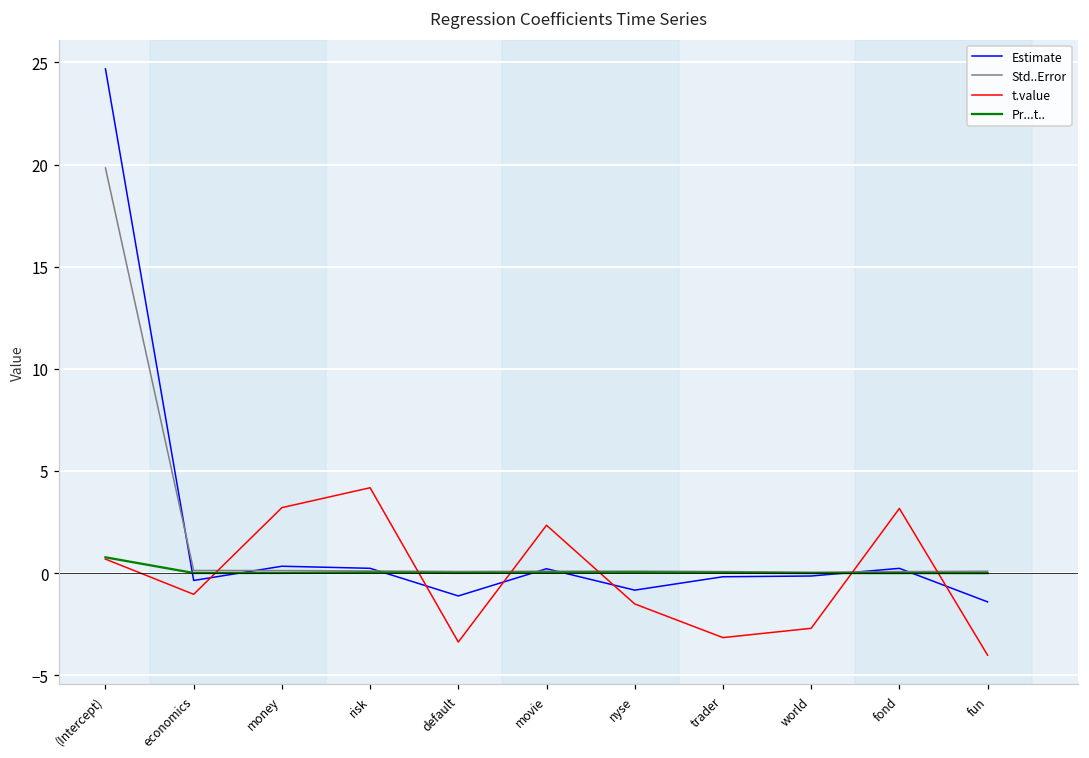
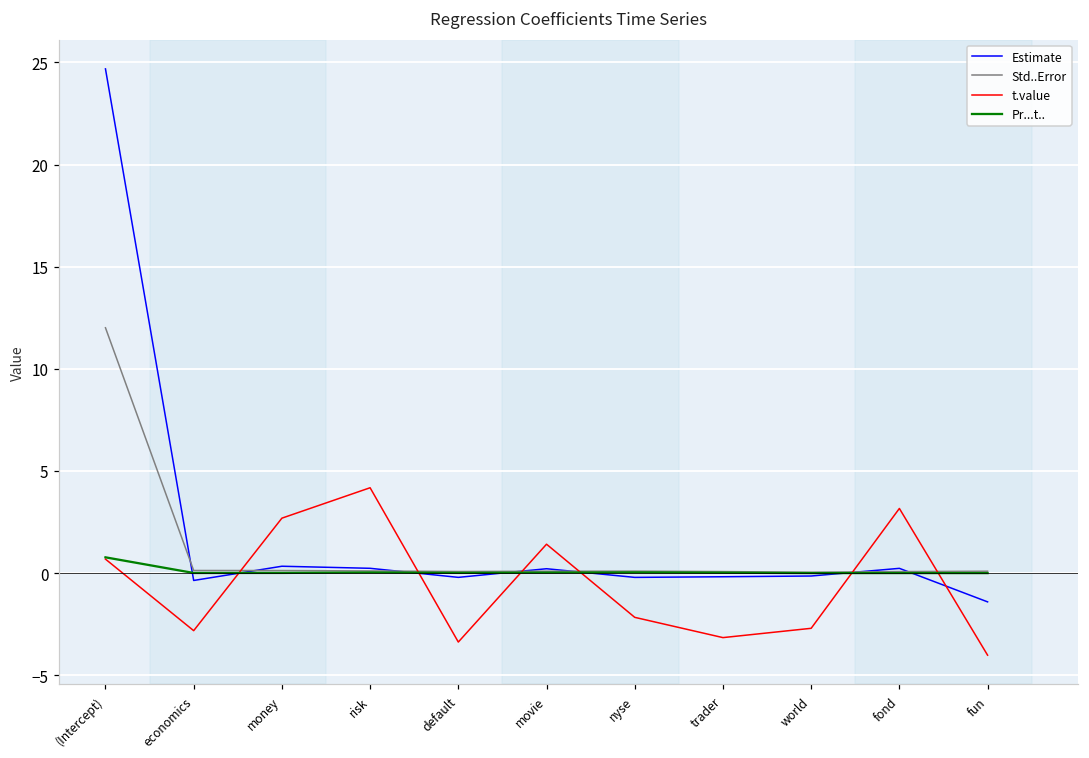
  {
    "Estimate": {
      "(Intercept)": 24.7,
      "economics": -0.4,
      "money": 0.3,
-     "default": -1.1,
-     "nyse": -0.8,
+     "default": -0.2,
+     "nyse": -0.2,
      "trader": -0.2,
      "world": -0.1,
      "fond": 0.2,
      "fun": -1.4
    },
    "Std..Error": {
-     "(Intercept)": 19.8
+     "(Intercept)": 12.0
    },
    "t.value": {
-     "economics": -1.0,
-     "money": 3.2,
+     "economics": -2.8,
+     "money": 2.7,
      "risk": 4.2,
      "default": -3.4,
-     "movie": 2.3,
-     "nyse": -1.5,
+     "movie": 1.4,
+     "nyse": -2.2,
      "trader": -3.2,
      "world": -2.7,
      "fond": 3.2,
      "fun": -4.0
    }
  }
